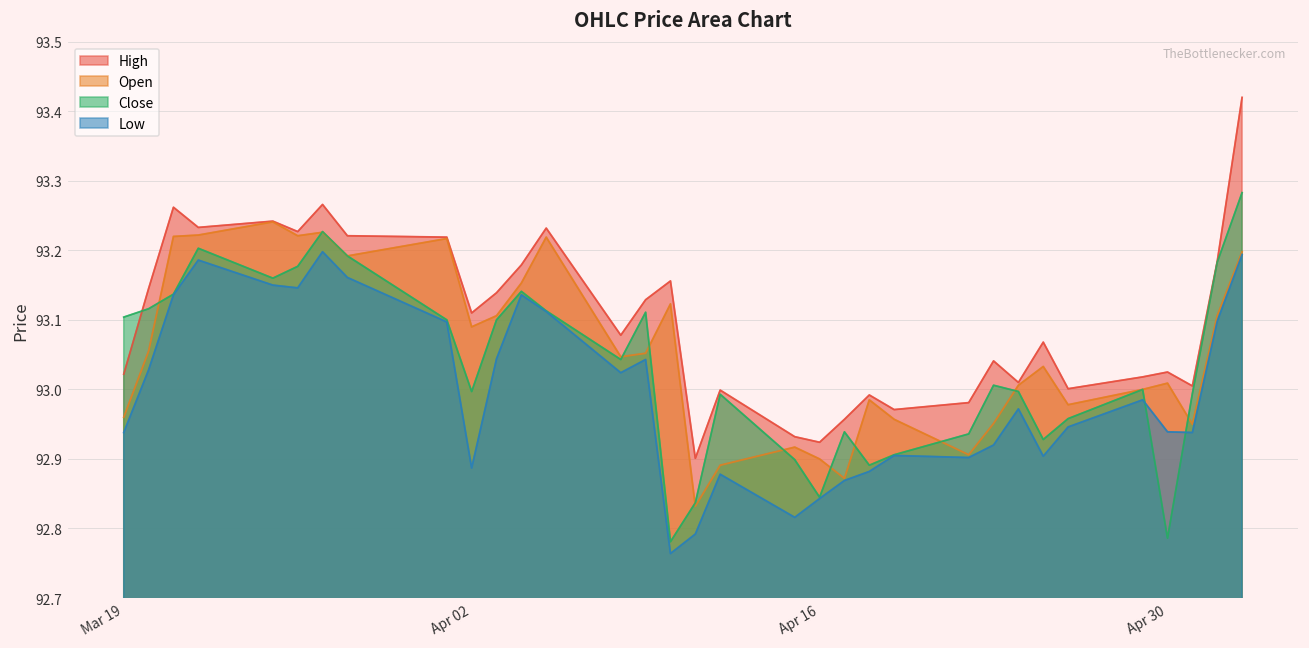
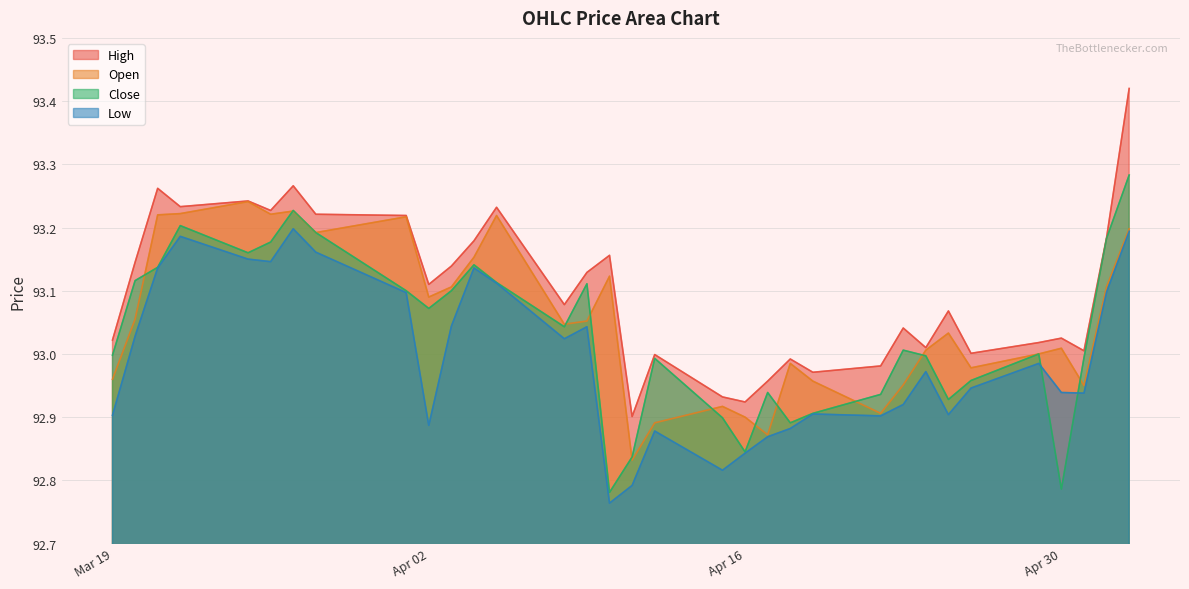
  {
    "Close": {
-     "Mar 19": 93.10,
-     "Apr 02": 93.00,
+     "Mar 19": 93.00,
+     "Apr 02": 93.07,
      "Apr 30": 92.79
    },
    "Low": {
-     "Mar 19": 92.94,
+     "Mar 19": 92.90,
      "Apr 02": 92.89,
      "Apr 30": 92.94
    }
  }
